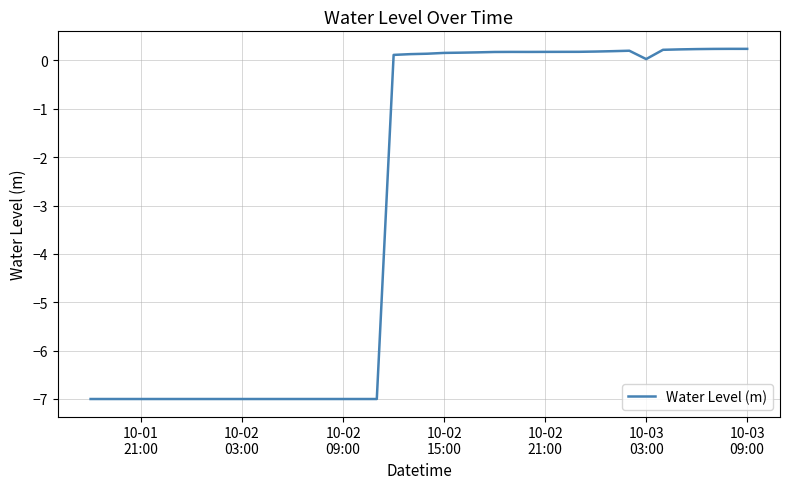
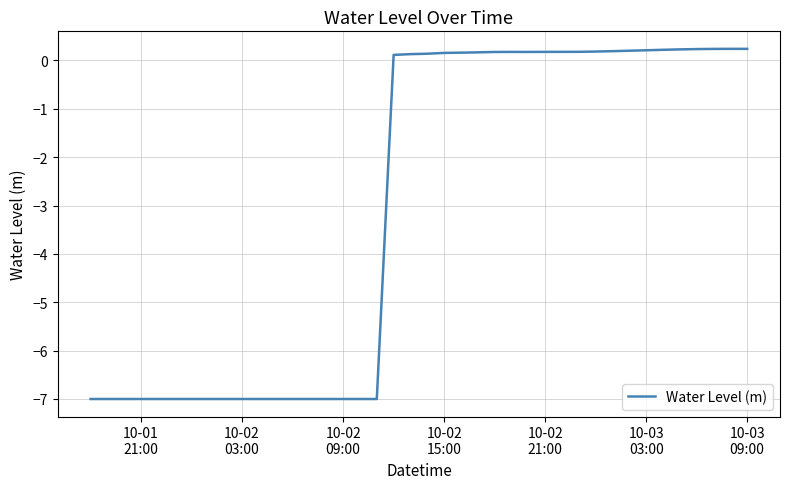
  {
    "10-01 21:00": -7.0,
    "10-02 03:00": -7.0,
    "10-02 09:00": -7.0,
    "10-02 15:00": 0.2,
    "10-02 21:00": 0.2,
-   "10-03 03:00": 0.0,
+   "10-03 03:00": 0.2,
    "10-03 09:00": 0.2
  }
